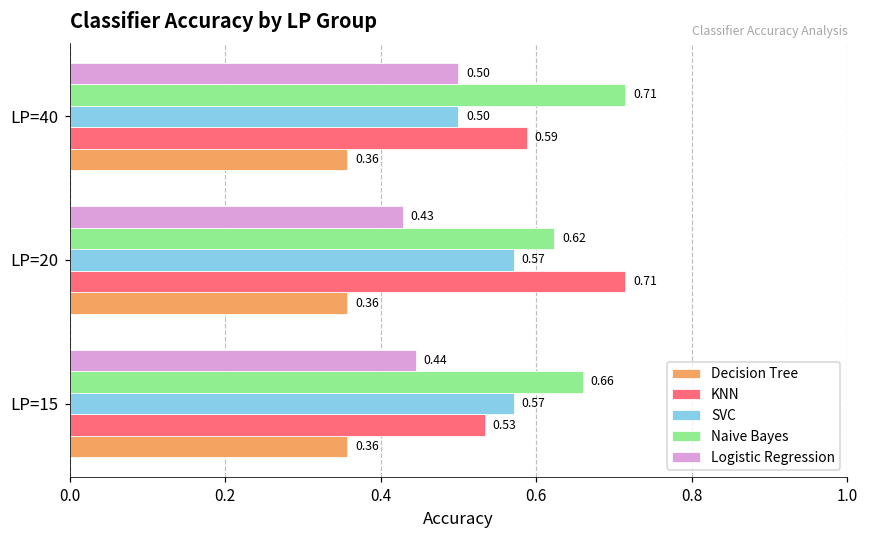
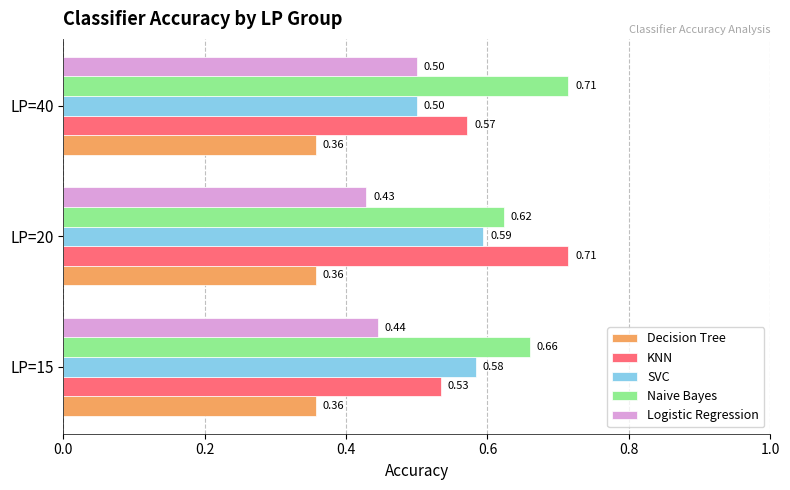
  {
    "Decision Tree": {
      "LP=40": 0.36,
      "LP=20": 0.36,
      "LP=15": 0.36
    },
    "KNN": {
-     "LP=40": 0.59,
+     "LP=40": 0.57,
      "LP=20": 0.71,
      "LP=15": 0.53
    },
    "SVC": {
      "LP=40": 0.50,
-     "LP=20": 0.57,
-     "LP=15": 0.57
+     "LP=20": 0.59,
+     "LP=15": 0.58
    },
    "Naive Bayes": {
      "LP=40": 0.71,
      "LP=20": 0.62,
      "LP=15": 0.66
    },
    "Logistic Regression": {
      "LP=40": 0.50,
      "LP=20": 0.43,
      "LP=15": 0.44
    }
  }
